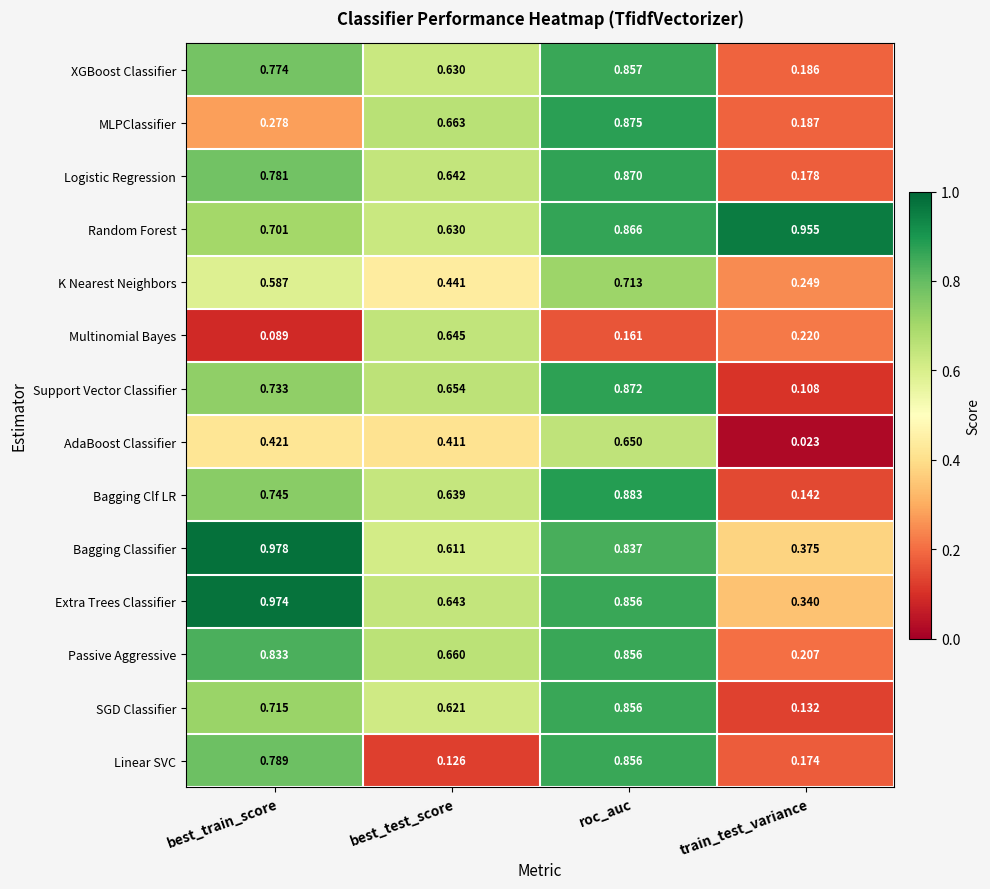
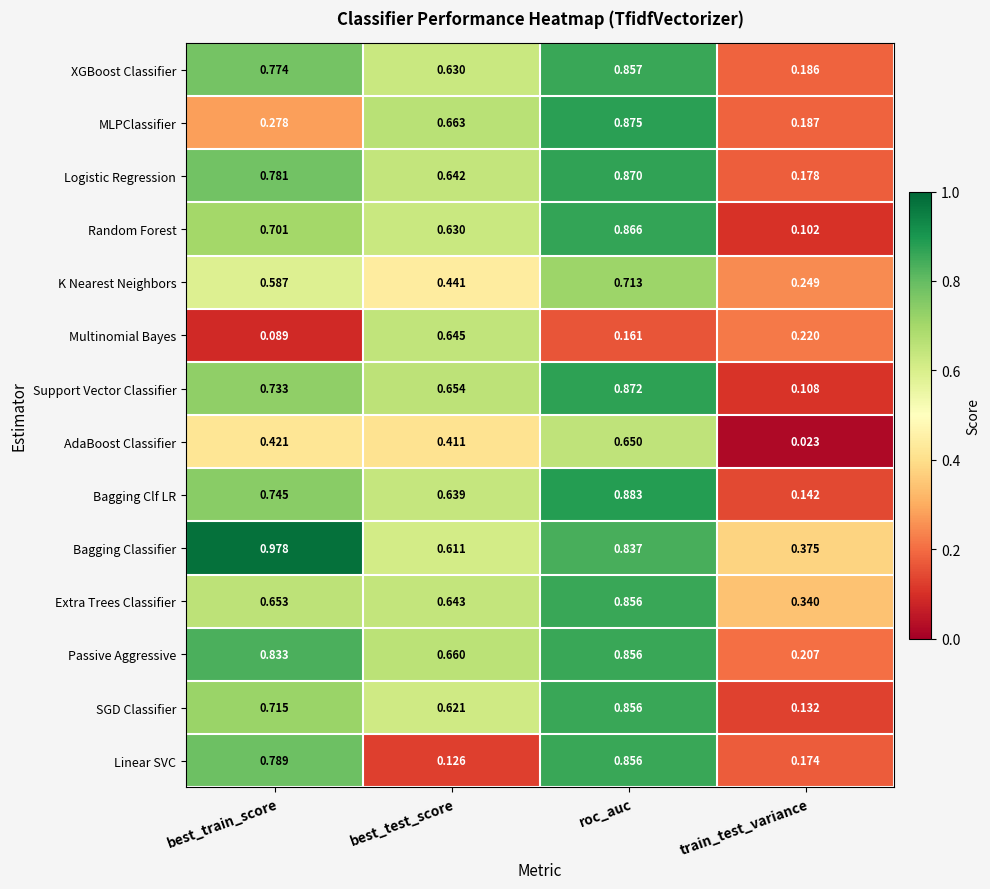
  {
    "XGBoost Classifier": {
      "best_train_score": 0.774,
      "best_test_score": 0.630,
      "roc_auc": 0.857,
      "train_test_variance": 0.186
    },
    "MLPClassifier": {
      "best_train_score": 0.278,
      "best_test_score": 0.663,
      "roc_auc": 0.875,
      "train_test_variance": 0.187
    },
    "Logistic Regression": {
      "best_train_score": 0.781,
      "best_test_score": 0.642,
      "roc_auc": 0.870,
      "train_test_variance": 0.178
    },
    "Random Forest": {
      "best_train_score": 0.701,
      "best_test_score": 0.630,
      "roc_auc": 0.866,
-     "train_test_variance": 0.955
+     "train_test_variance": 0.102
    },
    "K Nearest Neighbors": {
      "best_train_score": 0.587,
      "best_test_score": 0.441,
      "roc_auc": 0.713,
      "train_test_variance": 0.249
    },
    "Multinomial Bayes": {
      "best_train_score": 0.089,
      "best_test_score": 0.645,
      "roc_auc": 0.161,
      "train_test_variance": 0.220
    },
    "Support Vector Classifier": {
      "best_train_score": 0.733,
      "best_test_score": 0.654,
      "roc_auc": 0.872,
      "train_test_variance": 0.108
    },
    "AdaBoost Classifier": {
      "best_train_score": 0.421,
      "best_test_score": 0.411,
      "roc_auc": 0.650,
      "train_test_variance": 0.023
    },
    "Bagging Clf LR": {
      "best_train_score": 0.745,
      "best_test_score": 0.639,
      "roc_auc": 0.883,
      "train_test_variance": 0.142
    },
    "Bagging Classifier": {
      "best_train_score": 0.978,
      "best_test_score": 0.611,
      "roc_auc": 0.837,
      "train_test_variance": 0.375
    },
    "Extra Trees Classifier": {
-     "best_train_score": 0.974,
+     "best_train_score": 0.653,
      "best_test_score": 0.643,
      "roc_auc": 0.856,
      "train_test_variance": 0.340
    },
    "Passive Aggressive": {
      "best_train_score": 0.833,
      "best_test_score": 0.660,
      "roc_auc": 0.856,
      "train_test_variance": 0.207
    },
    "SGD Classifier": {
      "best_train_score": 0.715,
      "best_test_score": 0.621,
      "roc_auc": 0.856,
      "train_test_variance": 0.132
    },
    "Linear SVC": {
      "best_train_score": 0.789,
      "best_test_score": 0.126,
      "roc_auc": 0.856,
      "train_test_variance": 0.174
    }
  }
